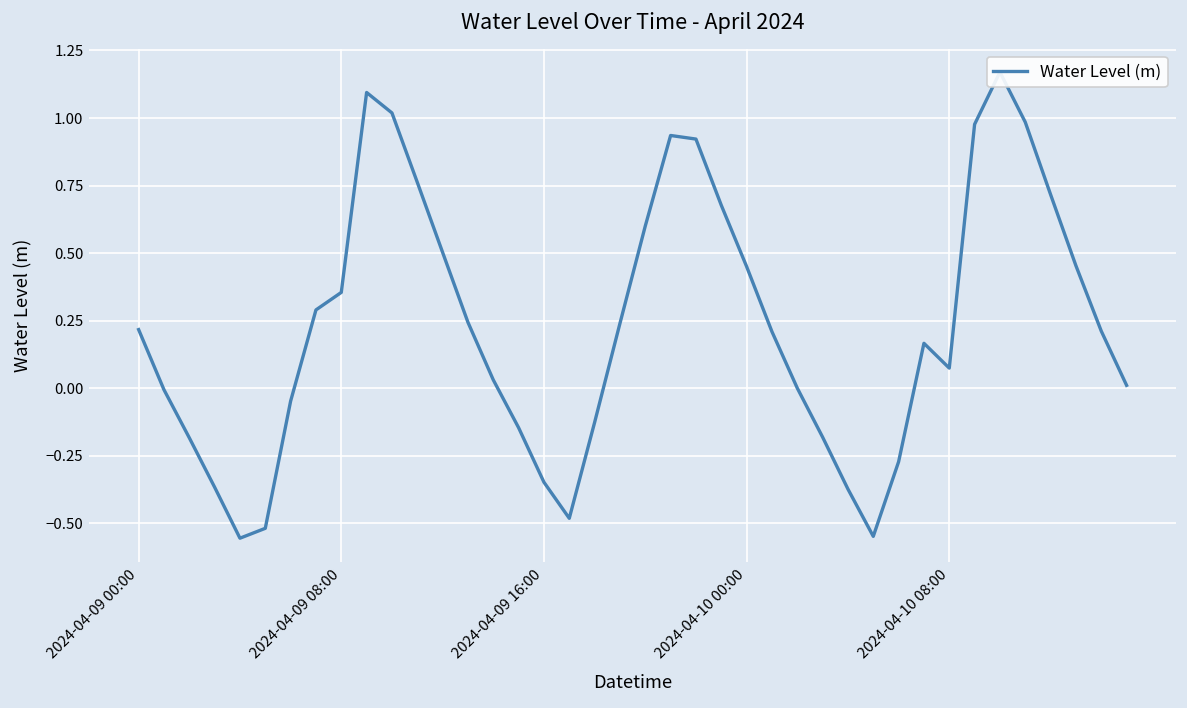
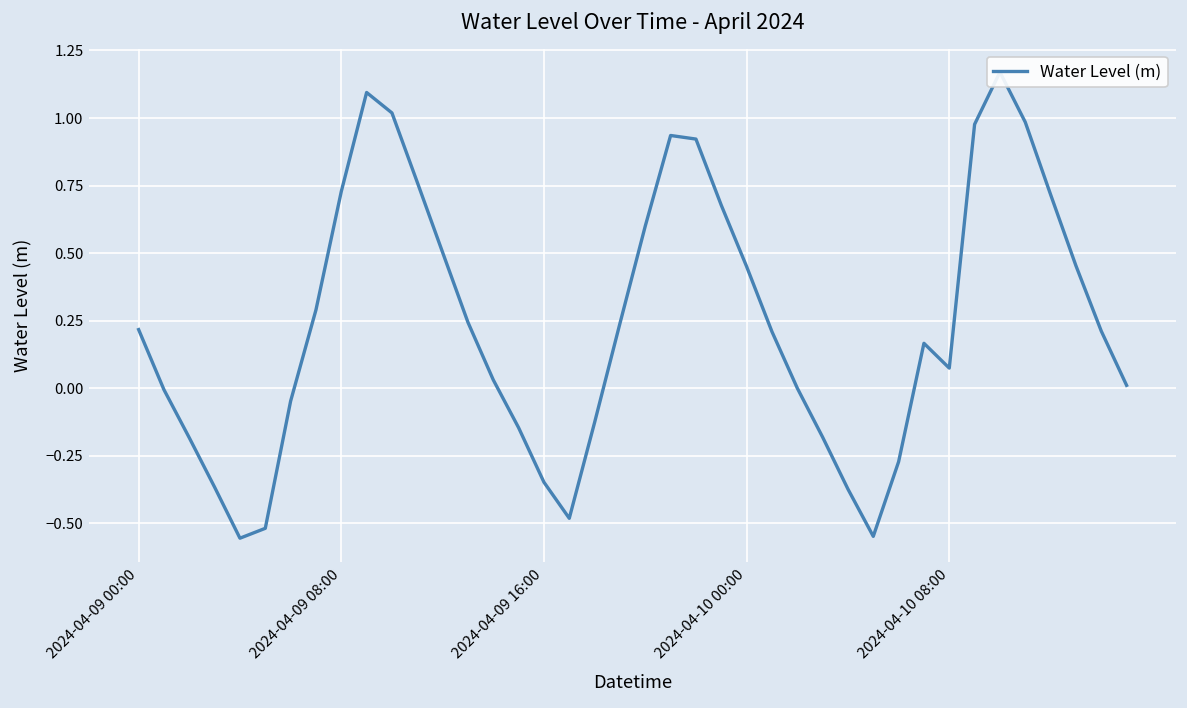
  {
    "2024-04-09 00:00": 0.22,
-   "2024-04-09 08:00": 0.35,
+   "2024-04-09 08:00": 0.73,
    "2024-04-09 16:00": -0.35,
    "2024-04-10 00:00": 0.45,
    "2024-04-10 08:00": 0.07
  }
